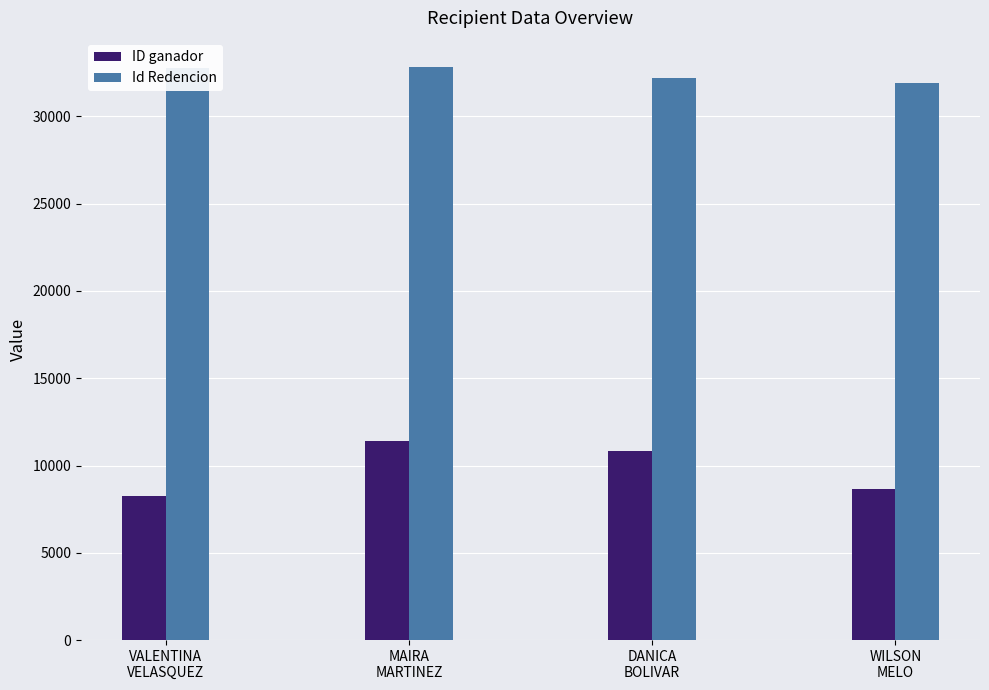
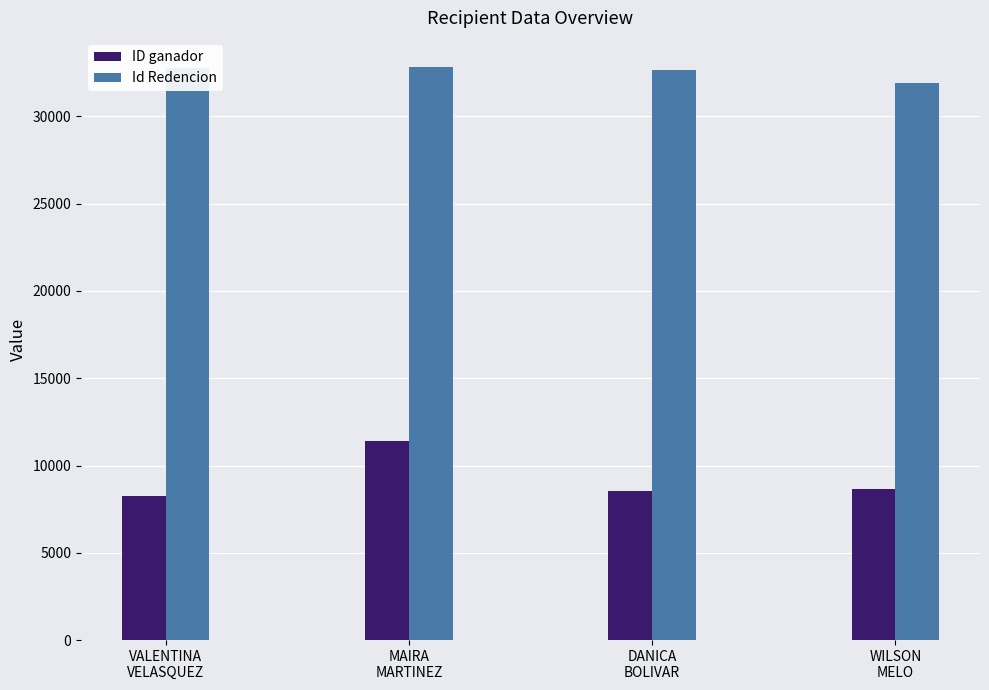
  {
    "ID ganador": {
      "VALENTINA VELASQUEZ": 8200,
      "MAIRA MARTINEZ": 11400,
-     "DANICA BOLIVAR": 10800,
+     "DANICA BOLIVAR": 8500,
      "WILSON MELO": 8600
    },
    "Id Redencion": {
      "MAIRA MARTINEZ": 32900,
-     "DANICA BOLIVAR": 32200,
+     "DANICA BOLIVAR": 32700,
      "WILSON MELO": 31900
    }
  }
